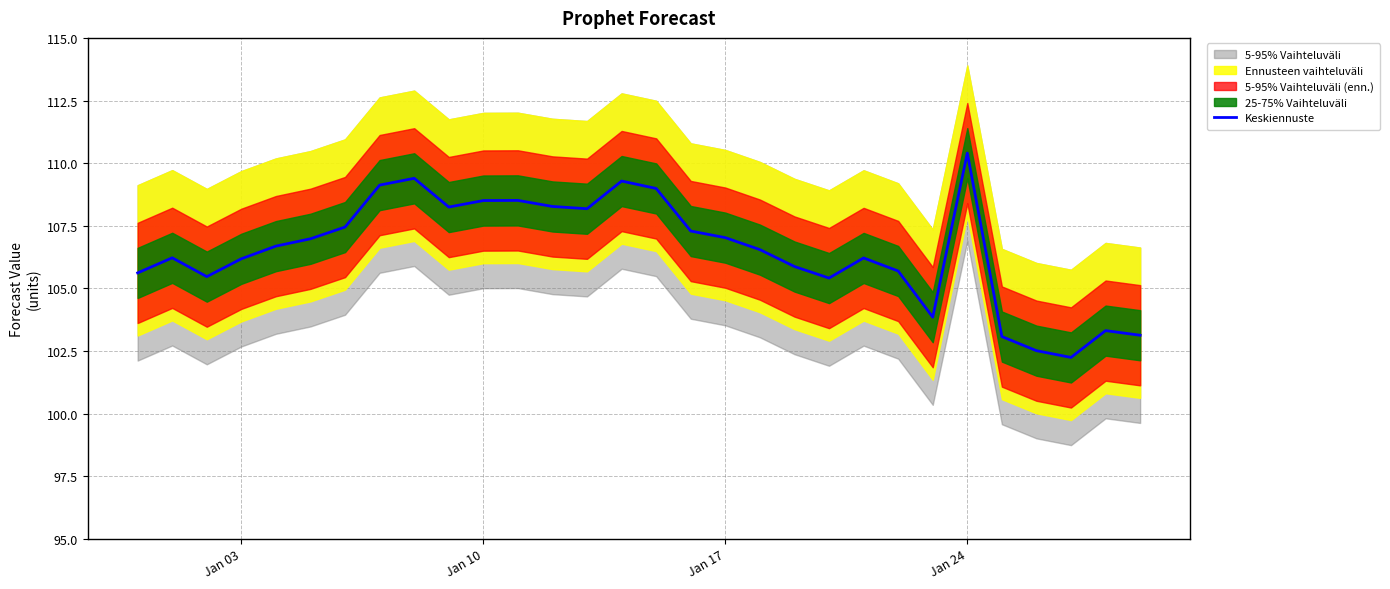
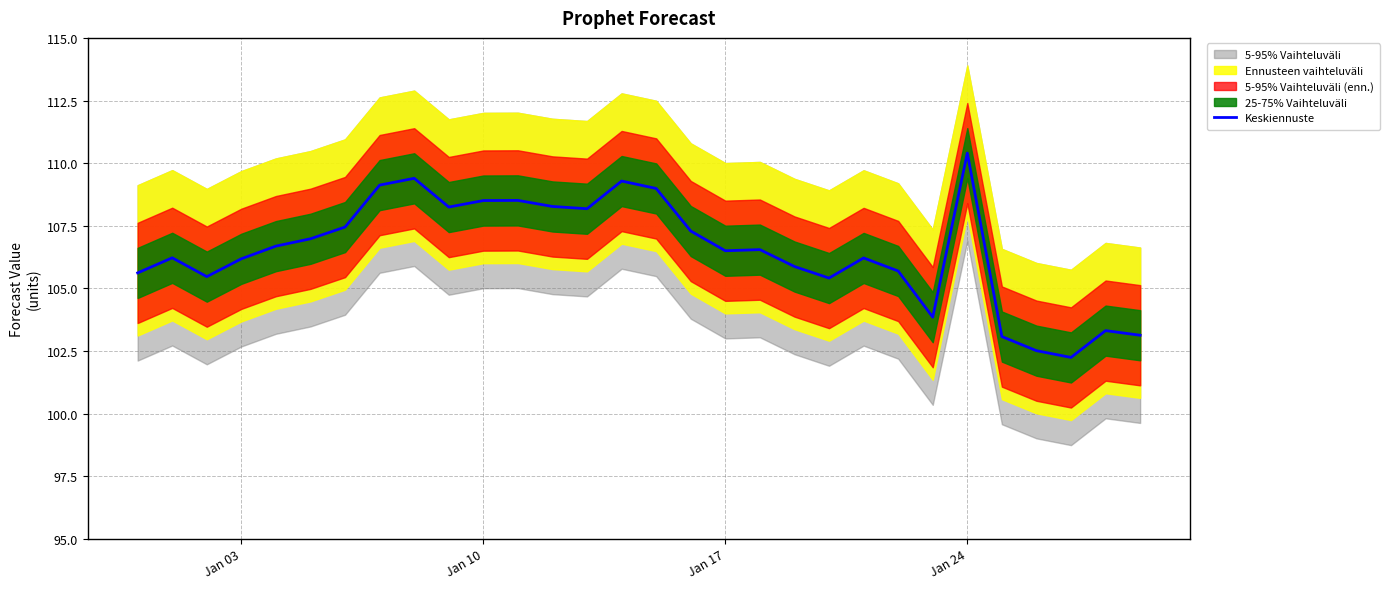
  {
    "Keskiennuste": {
      "Jan 03": 106.2,
      "Jan 10": 108.5,
-     "Jan 17": 107.0,
+     "Jan 17": 106.5,
      "Jan 24": 110.4
    }
  }
